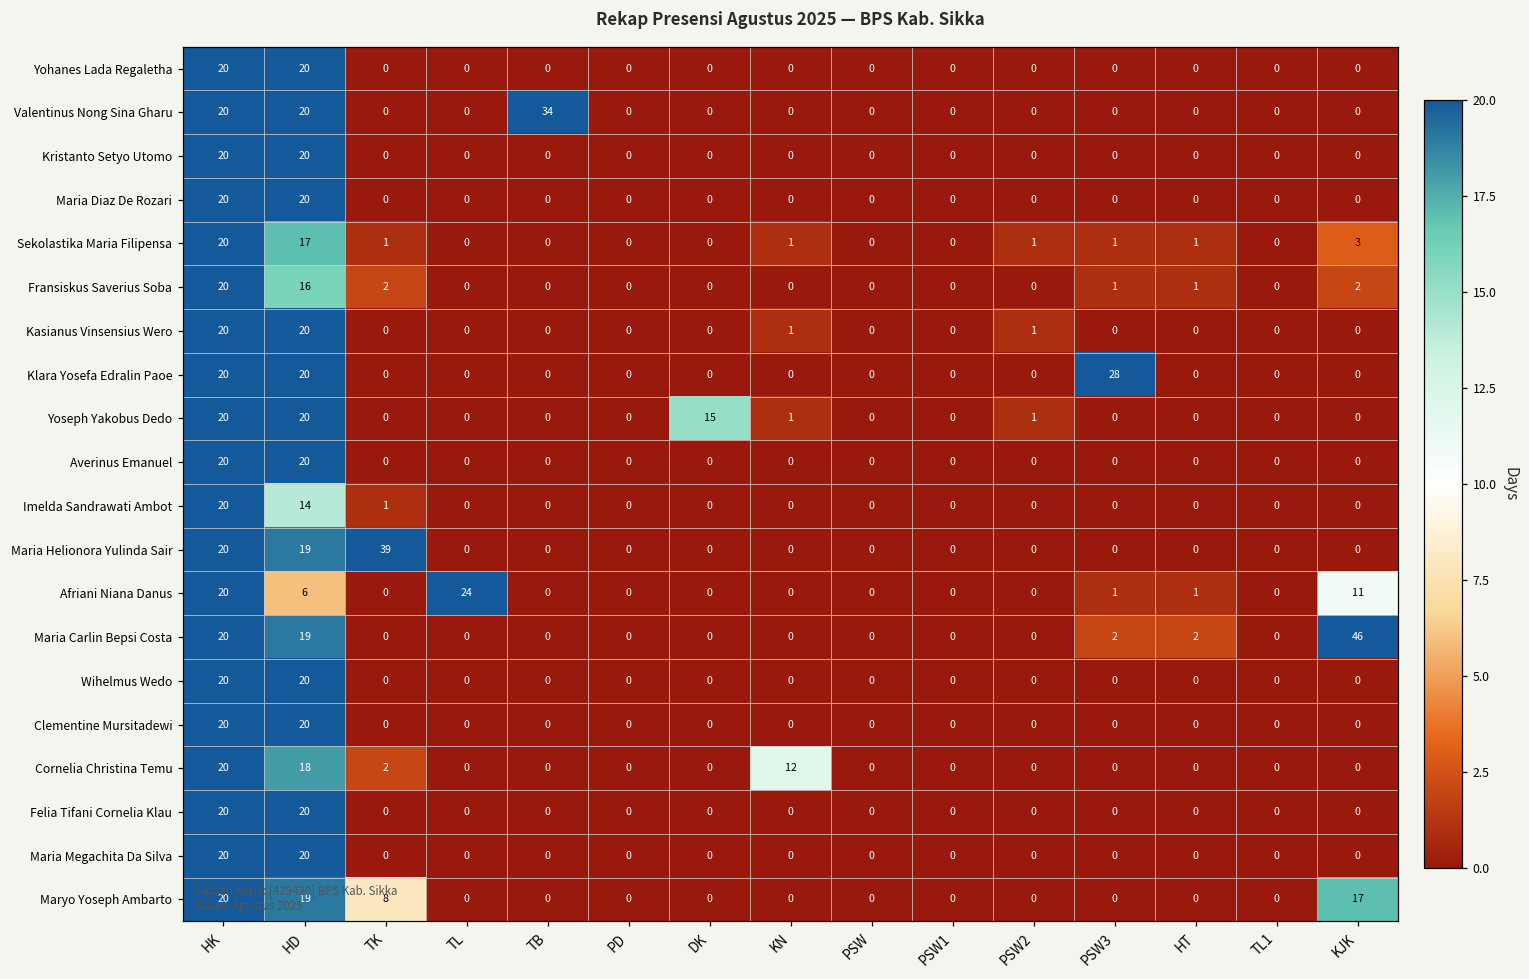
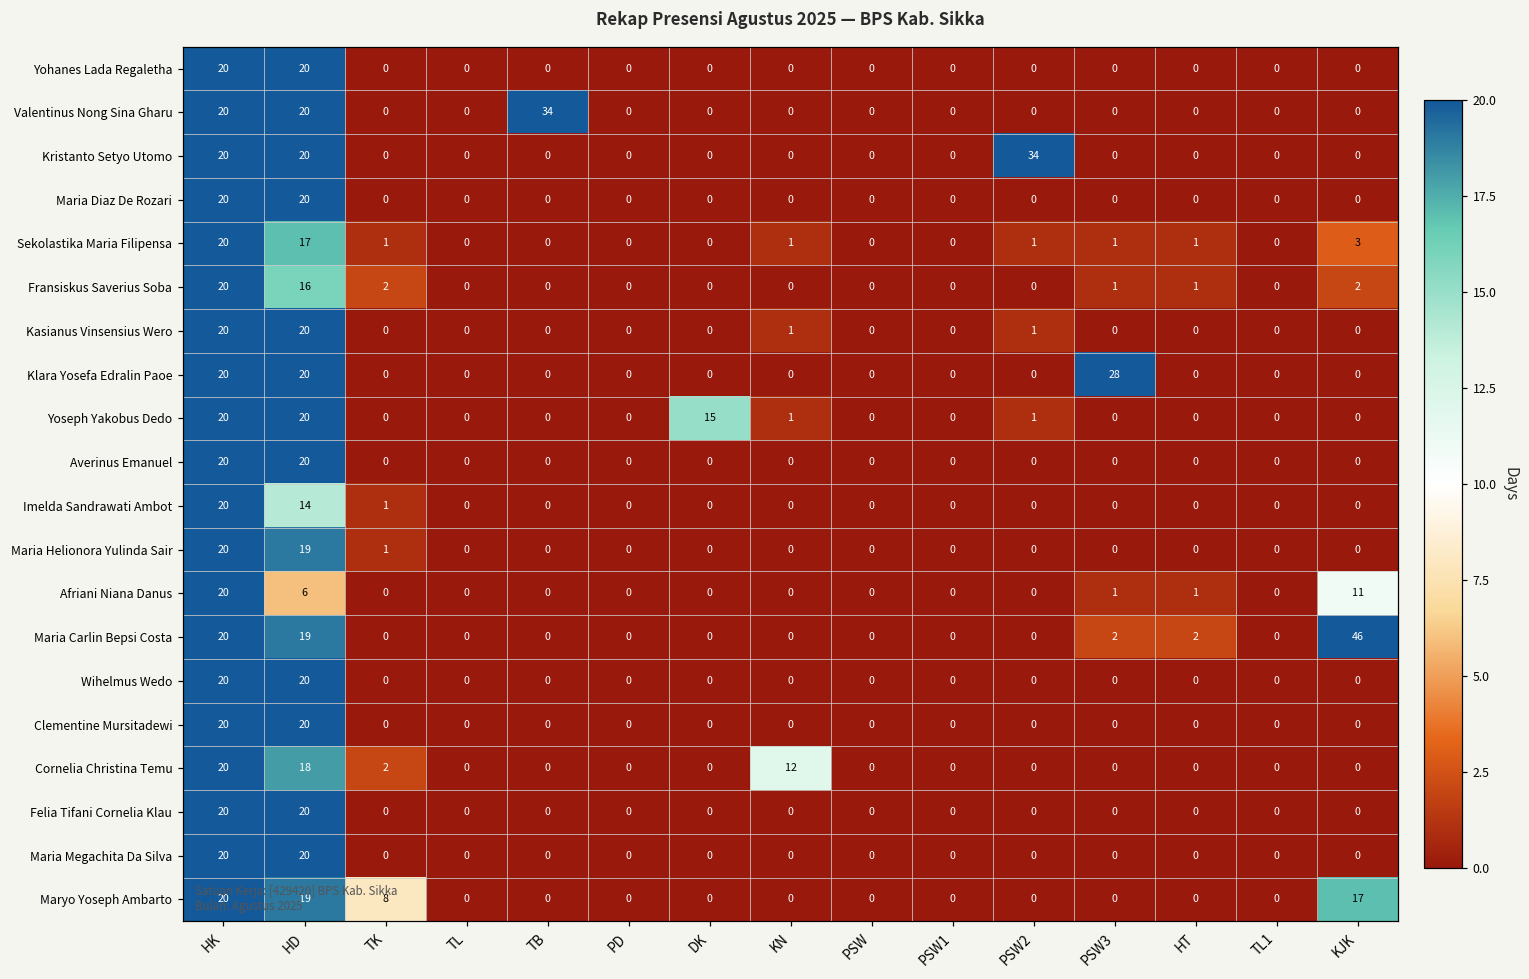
  {
    "Kristanto Setyo Utomo": {
      "HK": 20,
      "HD": 20,
      "TK": 0,
      "TL": 0,
      "TB": 0,
      "PD": 0,
      "DK": 0,
      "KN": 0,
      "PSW": 0,
      "PSW1": 0,
-     "PSW2": 0,
+     "PSW2": 34,
      "PSW3": 0,
      "HT": 0,
      "TL1": 0,
      "KJK": 0
    },
    "Maria Helionora Yulinda Sair": {
      "HK": 20,
      "HD": 19,
-     "TK": 39,
+     "TK": 1,
      "TL": 0,
      "TB": 0,
      "PD": 0,
      "DK": 0,
      "KN": 0,
      "PSW": 0,
      "PSW1": 0,
      "PSW2": 0,
      "PSW3": 0,
      "HT": 0,
      "TL1": 0,
      "KJK": 0
    },
    "Afriani Niana Danus": {
      "HK": 20,
      "HD": 6,
      "TK": 0,
-     "TL": 24,
+     "TL": 0,
      "TB": 0,
      "PD": 0,
      "DK": 0,
      "KN": 0,
      "PSW": 0,
      "PSW1": 0,
      "PSW2": 0,
      "PSW3": 1,
      "HT": 1,
      "TL1": 0,
      "KJK": 11
    }
  }
